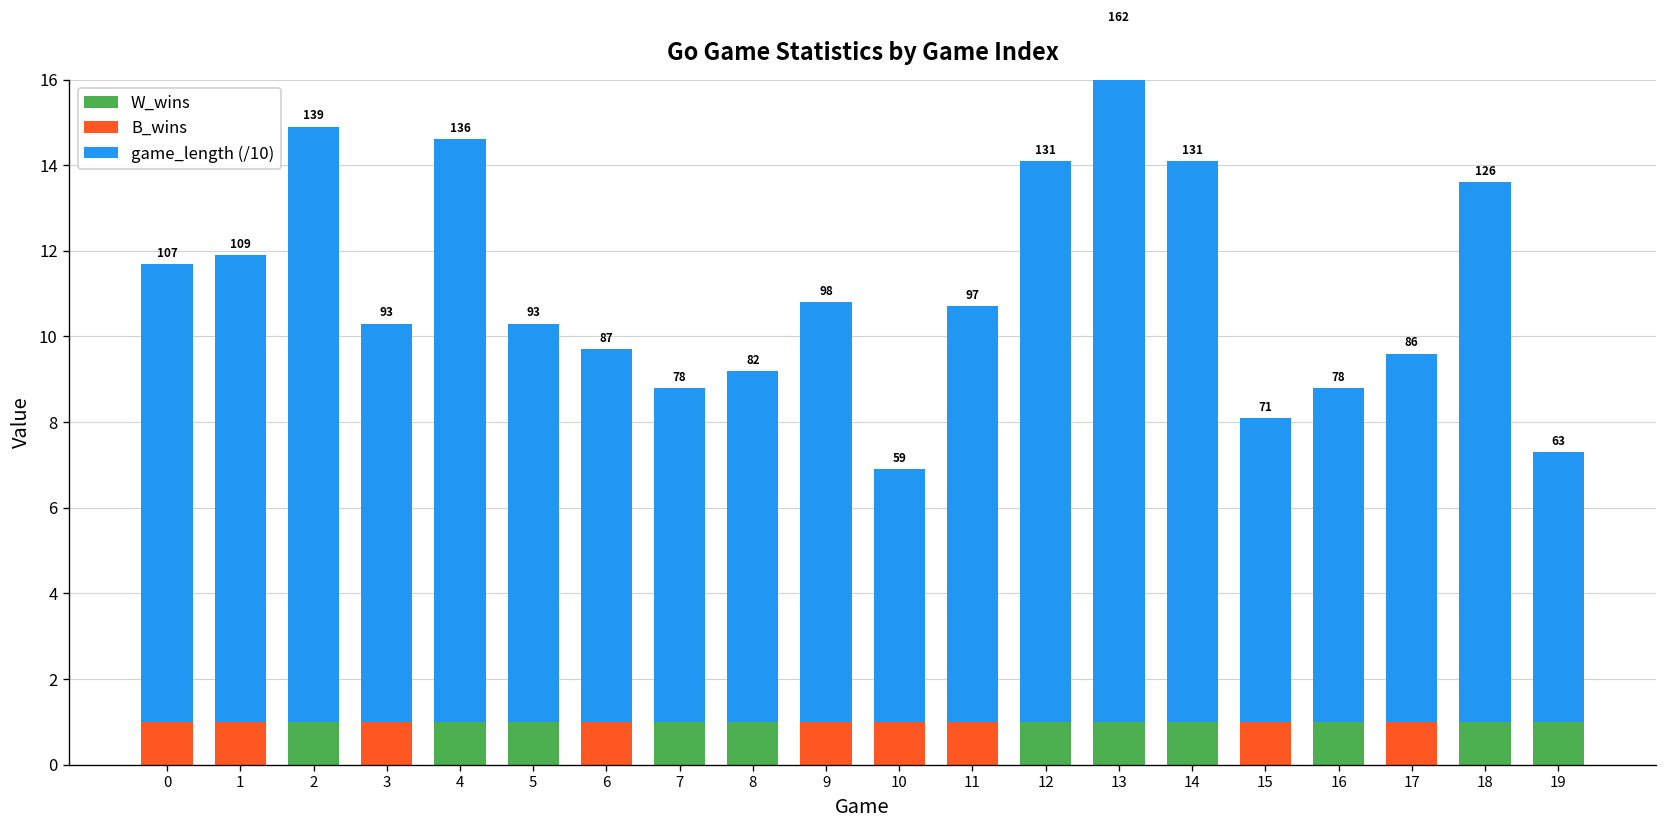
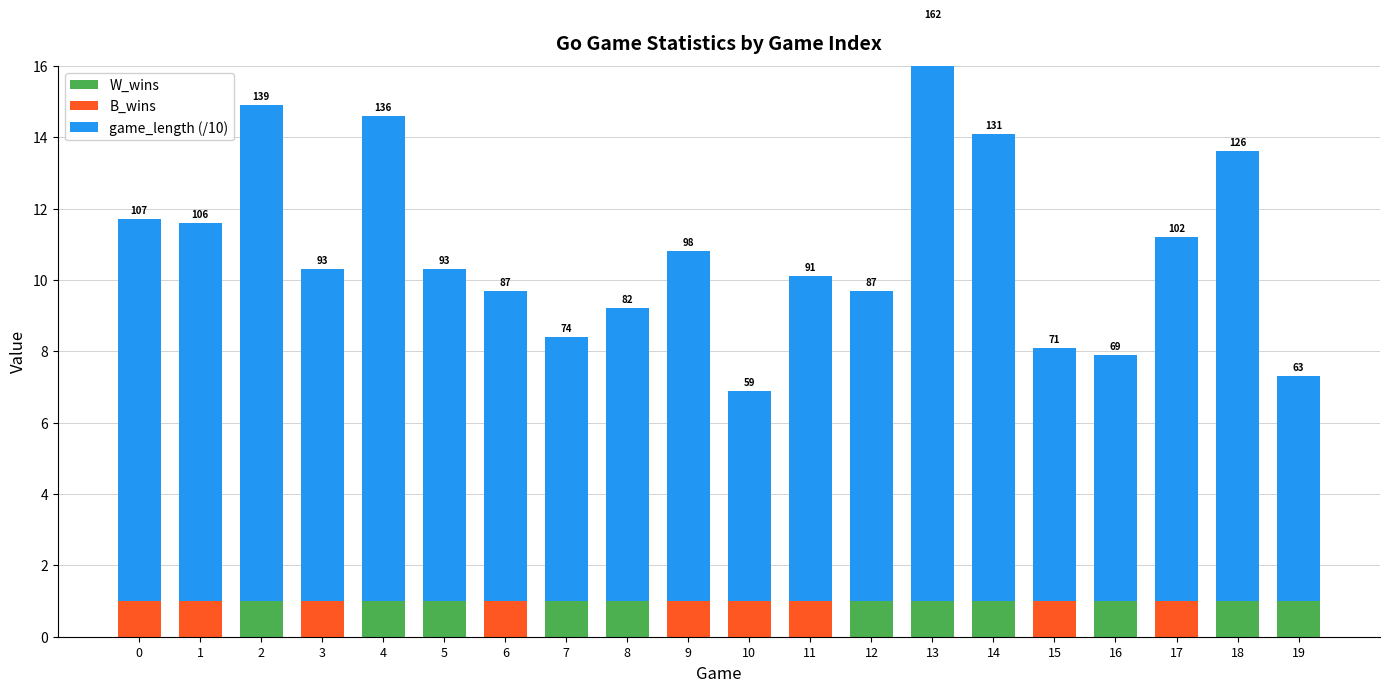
  {
    "W_wins": {
      "0": 0.0,
      "1": 0.0,
      "2": 1.0,
      "3": 0.0,
      "4": 1.0,
      "5": 1.0,
      "6": 0.0,
      "7": 1.0,
      "8": 1.0,
      "9": 0.0,
      "10": 0.0,
      "11": 0.0,
      "12": 1.0,
      "13": 1.0,
      "14": 1.0,
      "15": 0.0,
      "16": 1.0,
      "17": 0.0,
      "18": 1.0,
      "19": 1.0
    },
    "game_length (/10)": {
-     "1": 109,
-     "7": 78,
-     "11": 97,
-     "12": 131,
-     "16": 78,
-     "17": 86
+     "1": 106,
+     "7": 74,
+     "11": 91,
+     "12": 87,
+     "16": 69,
+     "17": 102
    }
  }
